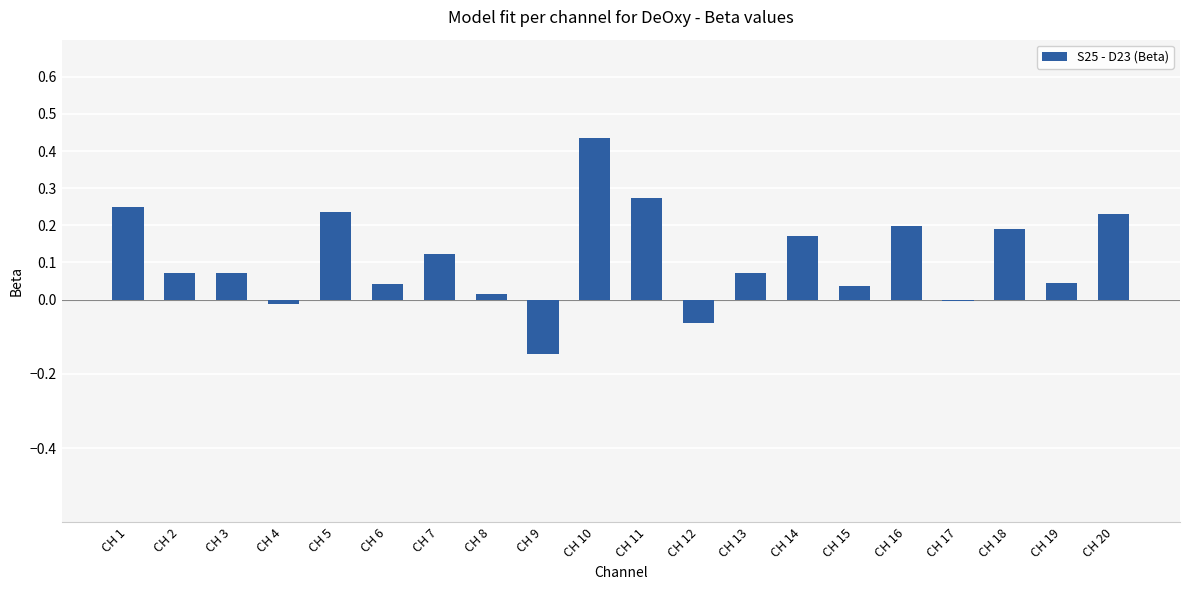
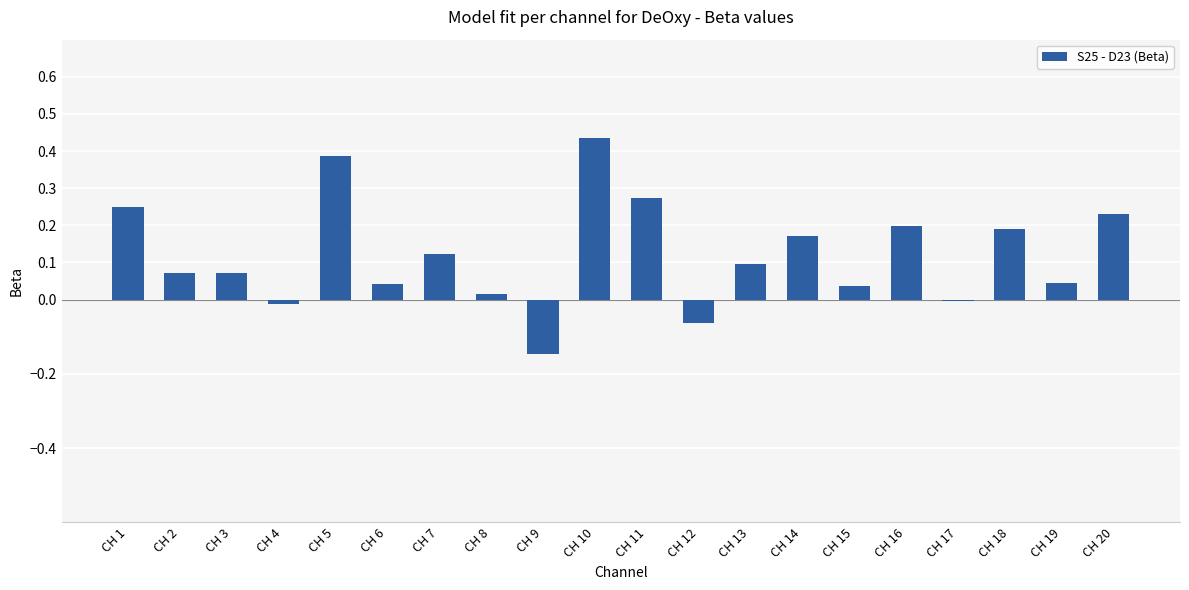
  {
    "CH 1": 0.25,
    "CH 2": 0.07,
    "CH 3": 0.07,
    "CH 4": -0.01,
-   "CH 5": 0.24,
+   "CH 5": 0.39,
    "CH 6": 0.04,
    "CH 7": 0.12,
    "CH 8": 0.01,
    "CH 9": -0.15,
    "CH 10": 0.44,
    "CH 11": 0.27,
    "CH 12": -0.06,
-   "CH 13": 0.07,
+   "CH 13": 0.10,
    "CH 14": 0.17,
    "CH 15": 0.04,
    "CH 16": 0.20,
    "CH 18": 0.19,
    "CH 19": 0.05,
    "CH 20": 0.23
  }
